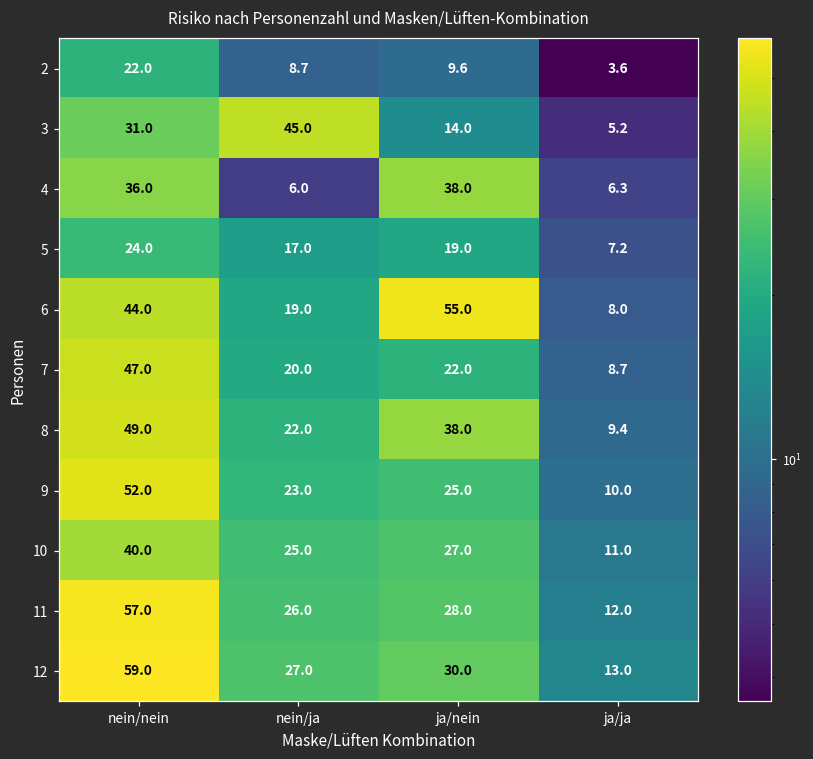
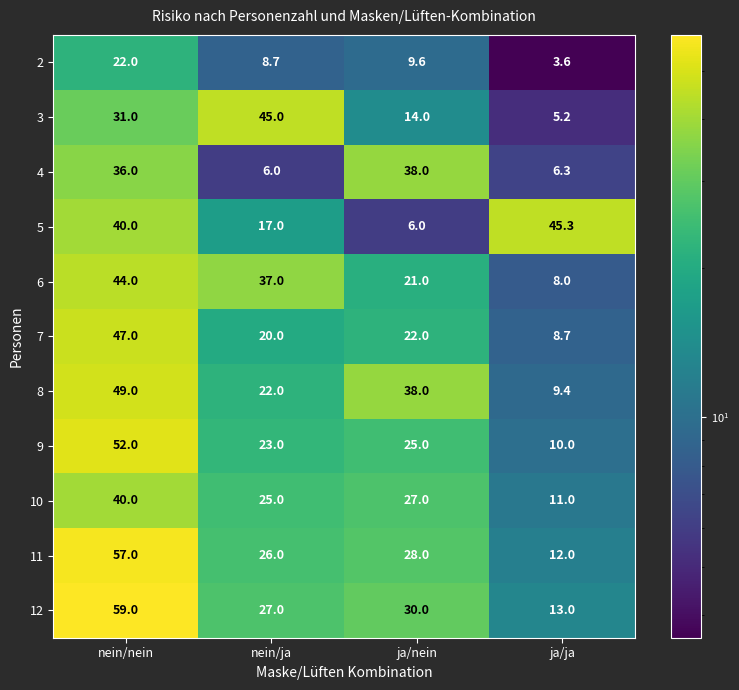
  {
    "2": {
      "nein/nein": 22.0,
      "nein/ja": 8.7,
      "ja/nein": 9.6,
      "ja/ja": 3.6
    },
    "3": {
      "nein/nein": 31.0,
      "nein/ja": 45.0,
      "ja/nein": 14.0,
      "ja/ja": 5.2
    },
    "4": {
      "nein/nein": 36.0,
      "nein/ja": 6.0,
      "ja/nein": 38.0,
      "ja/ja": 6.3
    },
    "5": {
-     "nein/nein": 24.0,
+     "nein/nein": 40.0,
      "nein/ja": 17.0,
-     "ja/nein": 19.0,
-     "ja/ja": 7.2
+     "ja/nein": 6.0,
+     "ja/ja": 45.3
    },
    "6": {
      "nein/nein": 44.0,
-     "nein/ja": 19.0,
-     "ja/nein": 55.0,
+     "nein/ja": 37.0,
+     "ja/nein": 21.0,
      "ja/ja": 8.0
    },
    "7": {
      "nein/nein": 47.0,
      "nein/ja": 20.0,
      "ja/nein": 22.0,
      "ja/ja": 8.7
    },
    "8": {
      "nein/nein": 49.0,
      "nein/ja": 22.0,
      "ja/nein": 38.0,
      "ja/ja": 9.4
    },
    "9": {
      "nein/nein": 52.0,
      "nein/ja": 23.0,
      "ja/nein": 25.0,
      "ja/ja": 10.0
    },
    "10": {
      "nein/nein": 40.0,
      "nein/ja": 25.0,
      "ja/nein": 27.0,
      "ja/ja": 11.0
    },
    "11": {
      "nein/nein": 57.0,
      "nein/ja": 26.0,
      "ja/nein": 28.0,
      "ja/ja": 12.0
    },
    "12": {
      "nein/nein": 59.0,
      "nein/ja": 27.0,
      "ja/nein": 30.0,
      "ja/ja": 13.0
    }
  }
